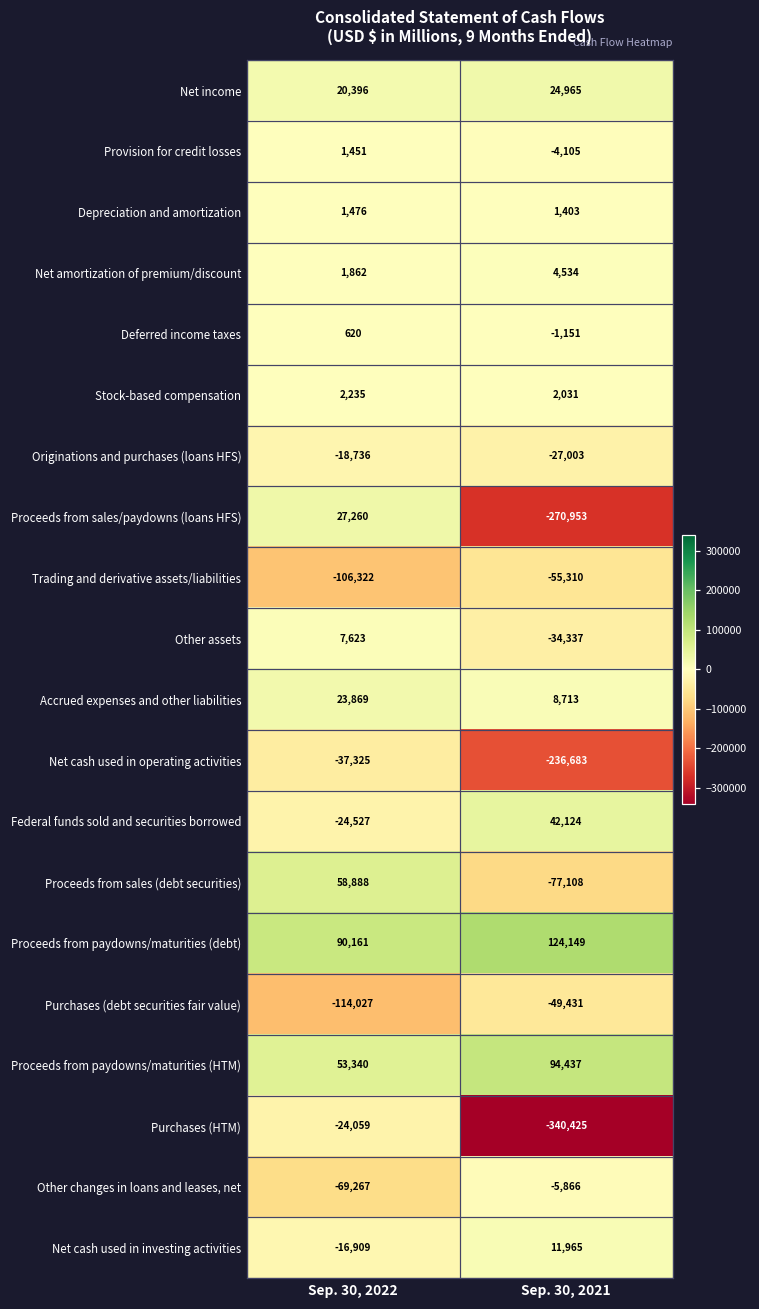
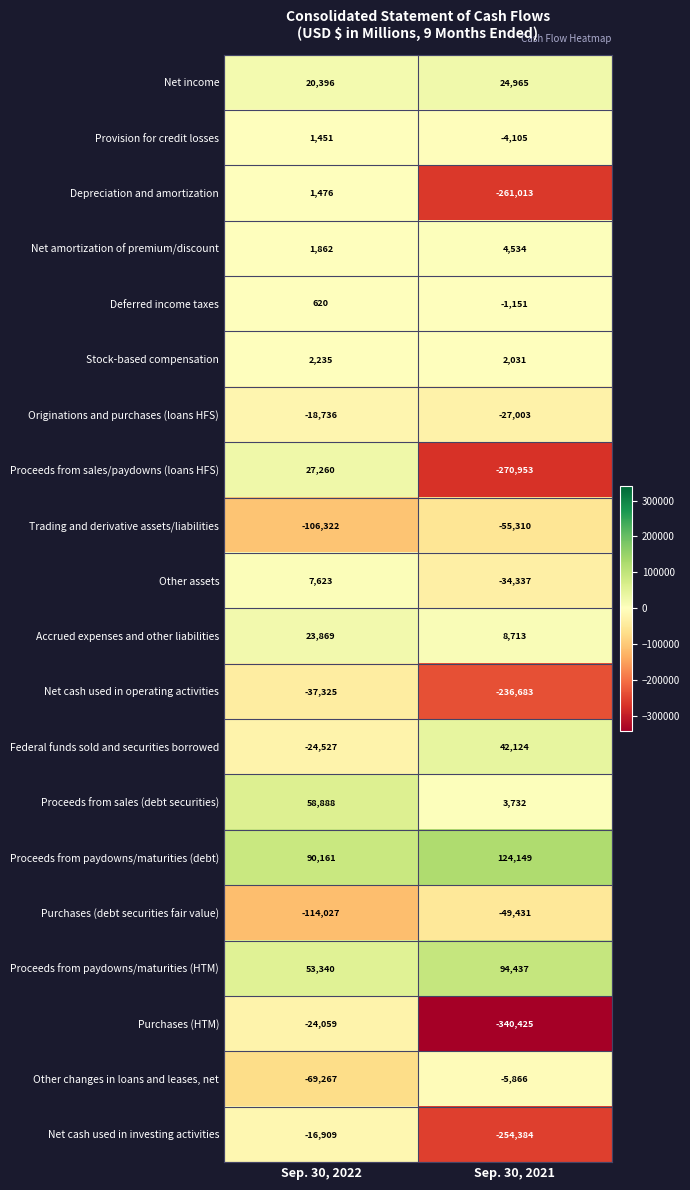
  {
    "Net income": {
      "Sep. 30, 2022": "20,396",
      "Sep. 30, 2021": "24,965"
    },
    "Provision for credit losses": {
      "Sep. 30, 2022": "1,451",
      "Sep. 30, 2021": "-4,105"
    },
    "Depreciation and amortization": {
      "Sep. 30, 2022": "1,476",
-     "Sep. 30, 2021": "1,403"
+     "Sep. 30, 2021": "-261,013"
    },
    "Net amortization of premium/discount": {
      "Sep. 30, 2022": "1,862",
      "Sep. 30, 2021": "4,534"
    },
    "Deferred income taxes": {
      "Sep. 30, 2022": "620",
      "Sep. 30, 2021": "-1,151"
    },
    "Stock-based compensation": {
      "Sep. 30, 2022": "2,235",
      "Sep. 30, 2021": "2,031"
    },
    "Originations and purchases (loans HFS)": {
      "Sep. 30, 2022": "-18,736",
      "Sep. 30, 2021": "-27,003"
    },
    "Proceeds from sales/paydowns (loans HFS)": {
      "Sep. 30, 2022": "27,260",
      "Sep. 30, 2021": "-270,953"
    },
    "Trading and derivative assets/liabilities": {
      "Sep. 30, 2022": "-106,322",
      "Sep. 30, 2021": "-55,310"
    },
    "Other assets": {
      "Sep. 30, 2022": "7,623",
      "Sep. 30, 2021": "-34,337"
    },
    "Accrued expenses and other liabilities": {
      "Sep. 30, 2022": "23,869",
      "Sep. 30, 2021": "8,713"
    },
    "Net cash used in operating activities": {
      "Sep. 30, 2022": "-37,325",
      "Sep. 30, 2021": "-236,683"
    },
    "Federal funds sold and securities borrowed": {
      "Sep. 30, 2022": "-24,527",
      "Sep. 30, 2021": "42,124"
    },
    "Proceeds from sales (debt securities)": {
      "Sep. 30, 2022": "58,888",
-     "Sep. 30, 2021": "-77,108"
+     "Sep. 30, 2021": "3,732"
    },
    "Proceeds from paydowns/maturities (debt)": {
      "Sep. 30, 2022": "90,161",
      "Sep. 30, 2021": "124,149"
    },
    "Purchases (debt securities fair value)": {
      "Sep. 30, 2022": "-114,027",
      "Sep. 30, 2021": "-49,431"
    },
    "Proceeds from paydowns/maturities (HTM)": {
      "Sep. 30, 2022": "53,340",
      "Sep. 30, 2021": "94,437"
    },
    "Purchases (HTM)": {
      "Sep. 30, 2022": "-24,059",
      "Sep. 30, 2021": "-340,425"
    },
    "Other changes in loans and leases, net": {
      "Sep. 30, 2022": "-69,267",
      "Sep. 30, 2021": "-5,866"
    },
    "Net cash used in investing activities": {
      "Sep. 30, 2022": "-16,909",
-     "Sep. 30, 2021": "11,965"
+     "Sep. 30, 2021": "-254,384"
    }
  }
